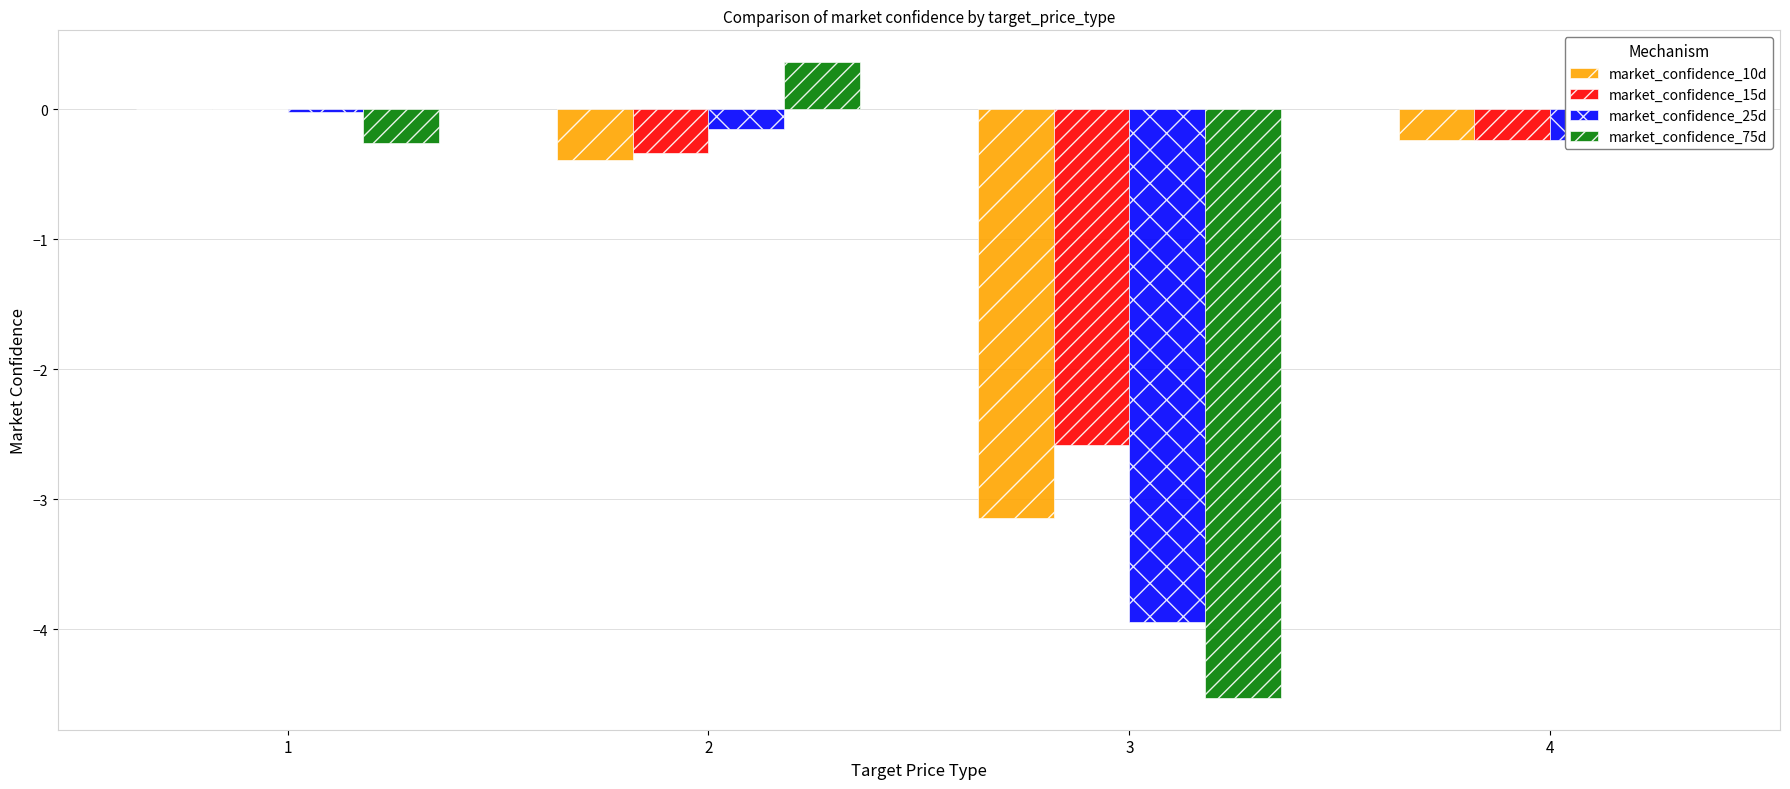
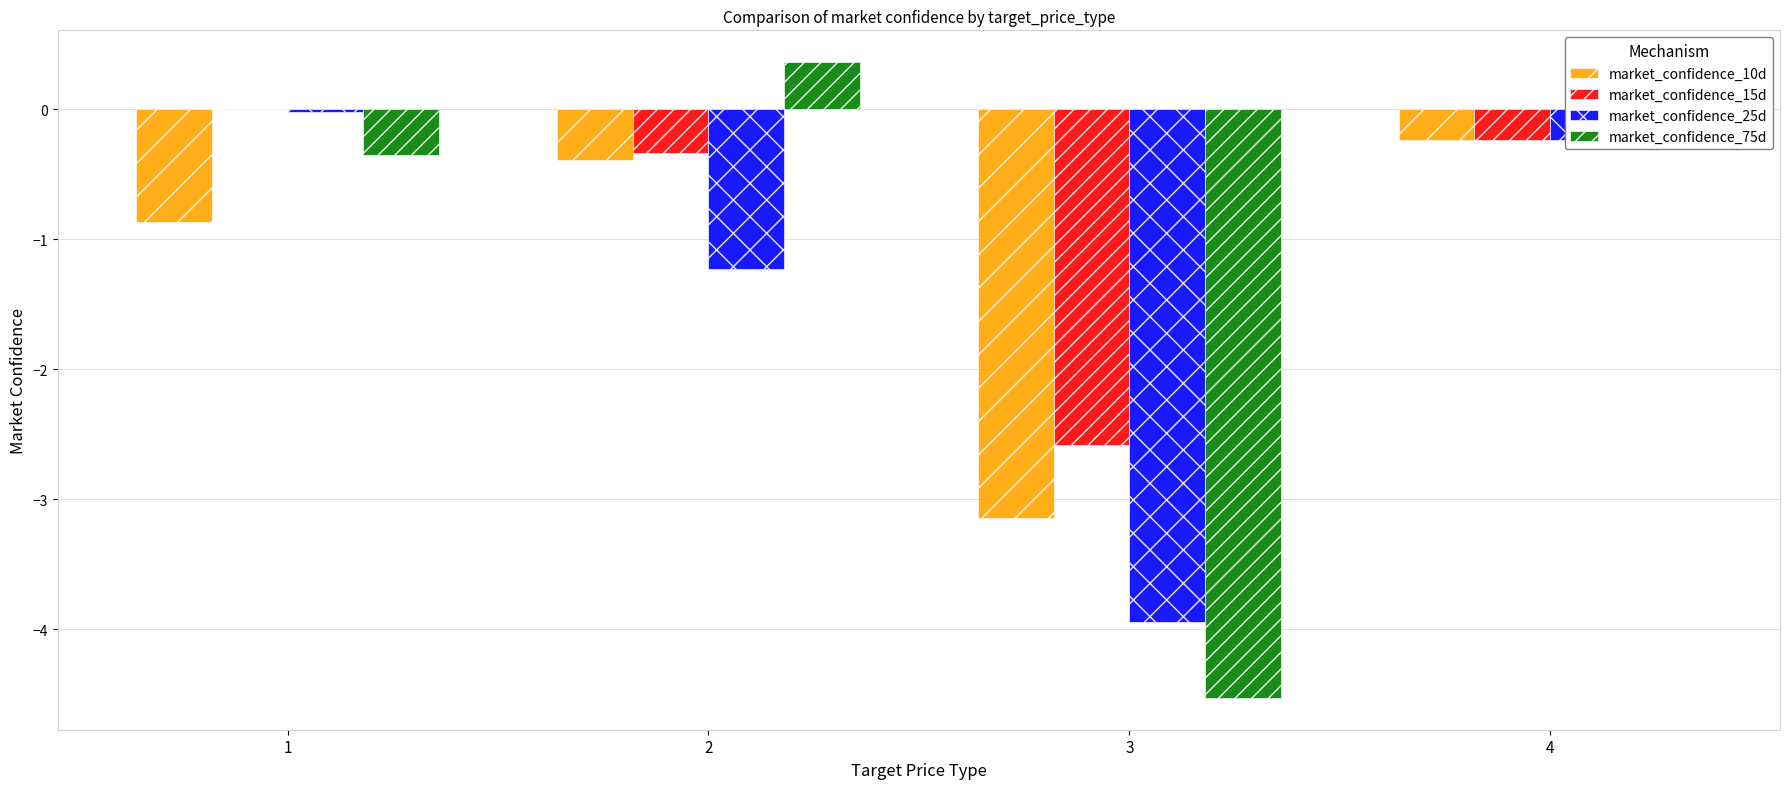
  {
    "market_confidence_10d": {
-     "1": 0.00,
+     "1": -0.87,
      "2": -0.39,
      "3": -3.14,
      "4": -0.24
    },
    "market_confidence_15d": {
      "2": -0.34,
      "3": -2.58,
      "4": -0.24
    },
    "market_confidence_25d": {
      "1": -0.02,
-     "2": -0.15,
+     "2": -1.23,
      "3": -3.94
    },
    "market_confidence_75d": {
-     "1": -0.26,
+     "1": -0.35,
      "2": 0.36,
      "3": -4.53
    }
  }
